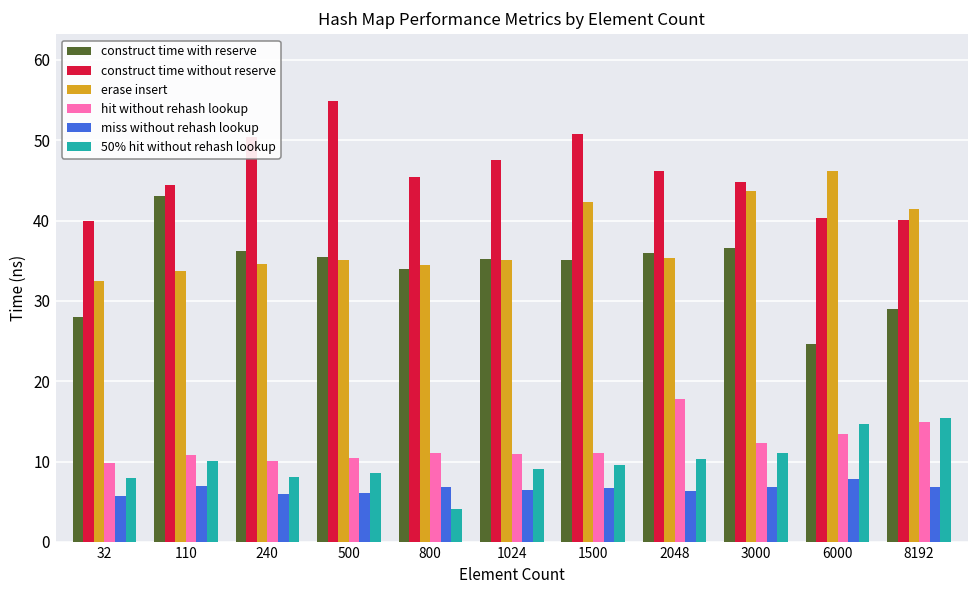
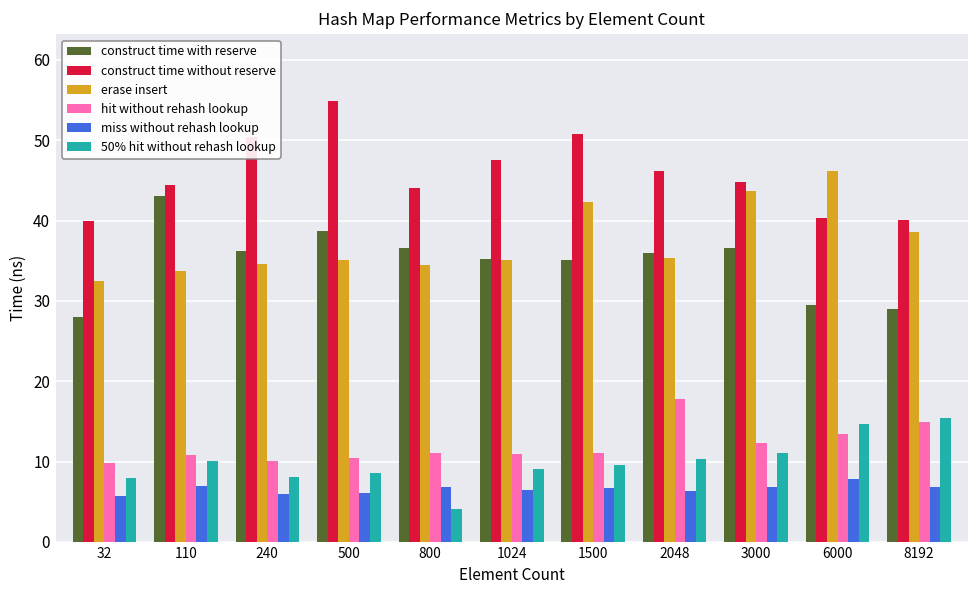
  {
    "construct time with reserve": {
      "32": 28,
      "110": 43,
      "240": 36,
-     "500": 35,
-     "800": 34,
+     "500": 39,
+     "800": 37,
      "1024": 35,
      "1500": 35,
      "2048": 36,
      "3000": 37,
-     "6000": 25,
+     "6000": 29,
      "8192": 29
    },
    "construct time without reserve": {
      "32": 40,
      "110": 44,
      "500": 55,
-     "800": 45,
+     "800": 44,
      "1024": 47,
      "1500": 51,
      "2048": 46,
      "3000": 45,
      "6000": 40,
      "8192": 40
    },
    "erase insert": {
      "32": 32,
      "110": 34,
      "240": 35,
      "500": 35,
      "800": 34,
      "1024": 35,
      "1500": 42,
      "2048": 35,
      "3000": 44,
      "6000": 46,
-     "8192": 41
+     "8192": 39
    },
    "hit without rehash lookup": {
      "32": 10,
      "110": 11,
      "240": 10,
      "500": 10,
      "800": 11,
      "1024": 11,
      "1500": 11,
      "2048": 18,
      "3000": 12,
      "6000": 13,
      "8192": 15
    },
    "miss without rehash lookup": {
      "32": 6,
      "110": 7,
      "240": 6,
      "500": 6,
      "800": 7,
      "1024": 6,
      "1500": 7,
      "2048": 6,
      "3000": 7,
      "6000": 8,
      "8192": 7
    },
    "50% hit without rehash lookup": {
      "32": 8,
      "110": 10,
      "240": 8,
      "500": 9,
      "800": 4,
      "1024": 9,
      "1500": 10,
      "2048": 10,
      "3000": 11,
      "6000": 15,
      "8192": 15
    }
  }
